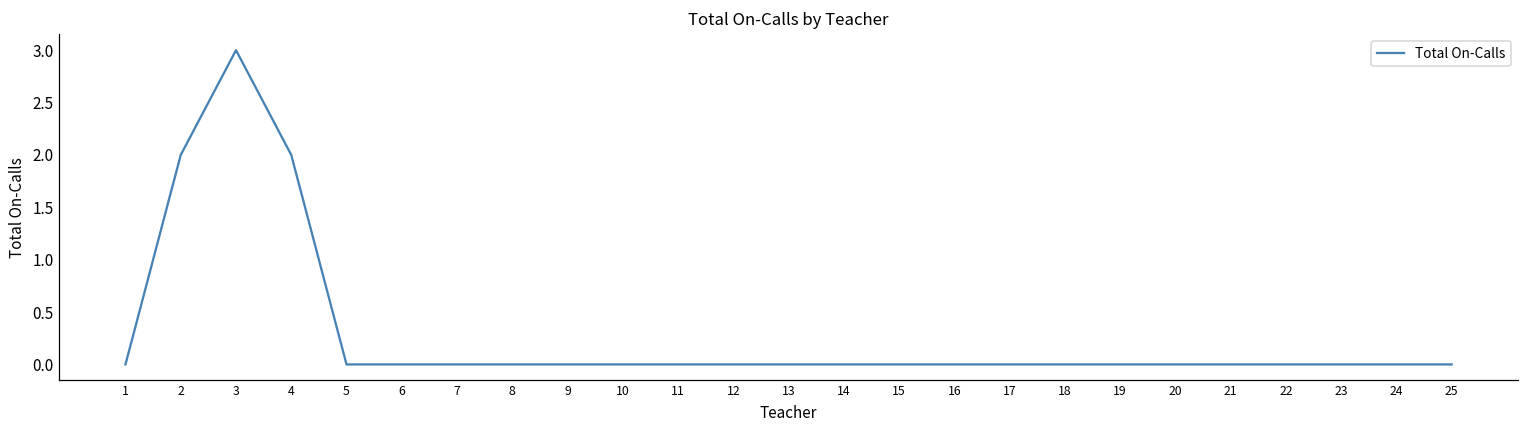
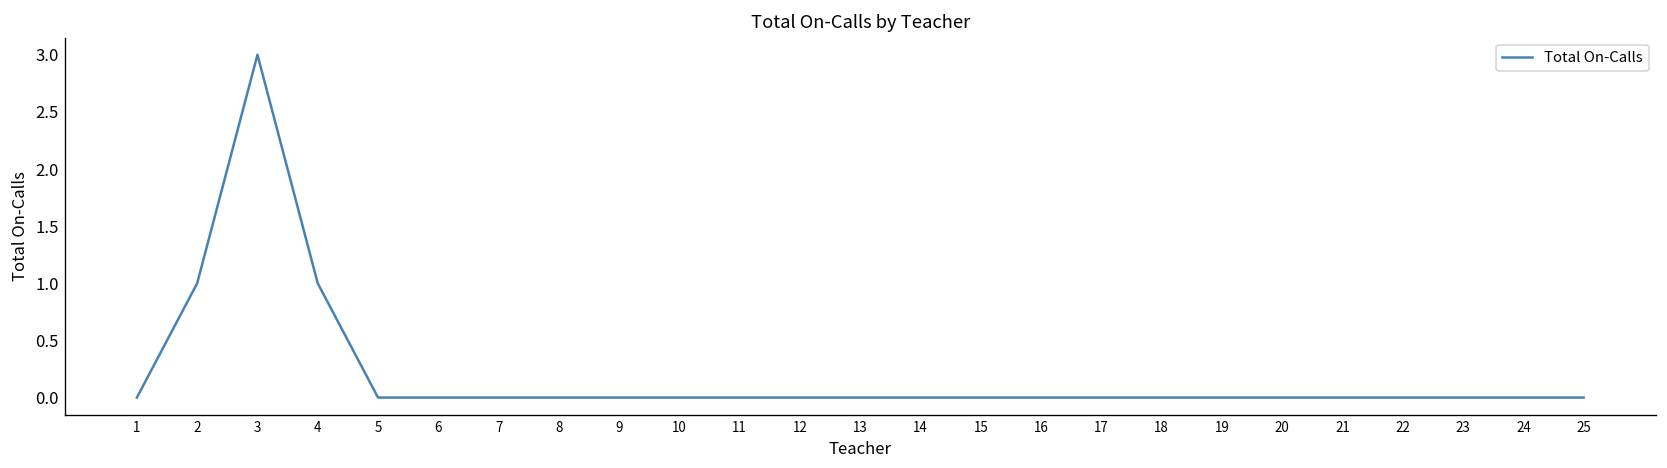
  {
    "1": 0,
-   "2": 2,
+   "2": 1,
    "3": 3,
-   "4": 2,
+   "4": 1,
    "5": 0,
    "6": 0,
    "7": 0,
    "8": 0,
    "9": 0,
    "10": 0,
    "11": 0,
    "12": 0,
    "13": 0,
    "14": 0,
    "15": 0,
    "16": 0,
    "17": 0,
    "18": 0,
    "19": 0,
    "20": 0,
    "21": 0,
    "22": 0,
    "23": 0,
    "24": 0,
    "25": 0
  }
